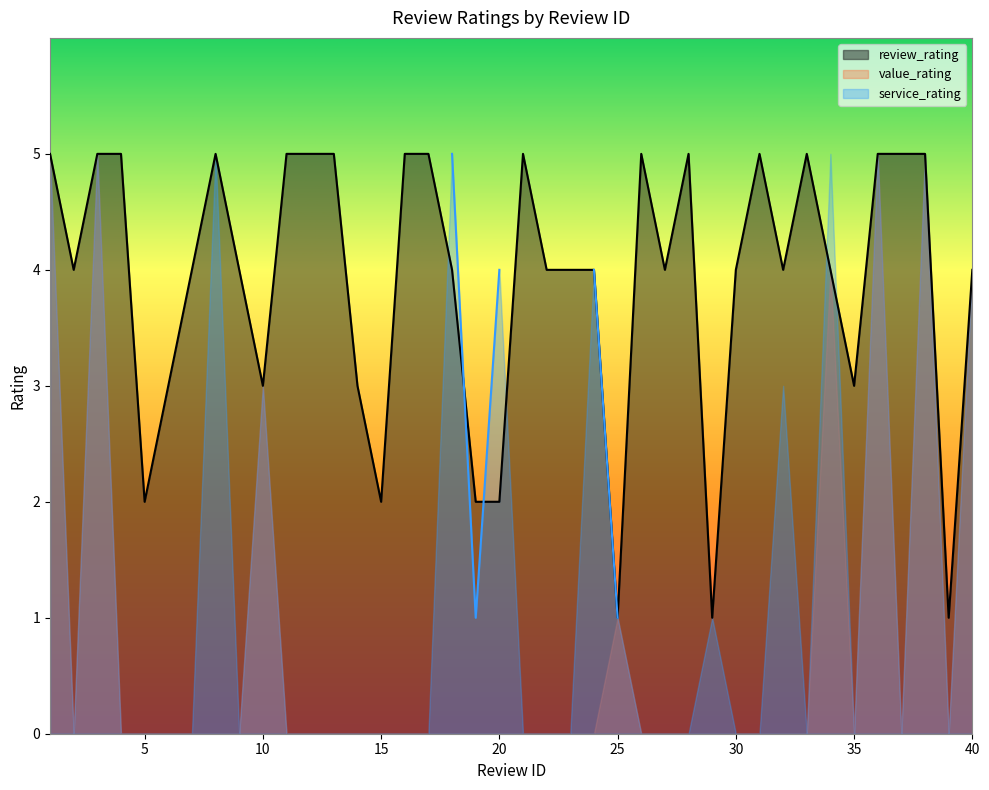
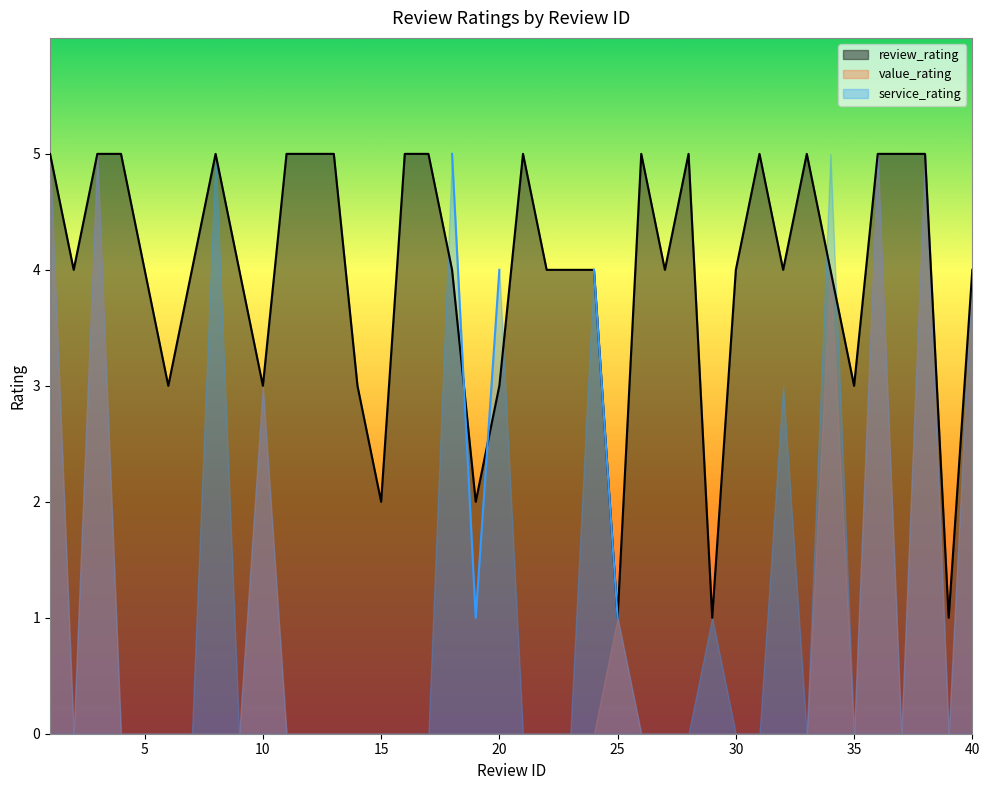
  {
    "review_rating": {
-     "5": 2,
+     "5": 4,
      "15": 2,
-     "20": 2,
+     "20": 3,
      "30": 4,
      "35": 3
    }
  }
